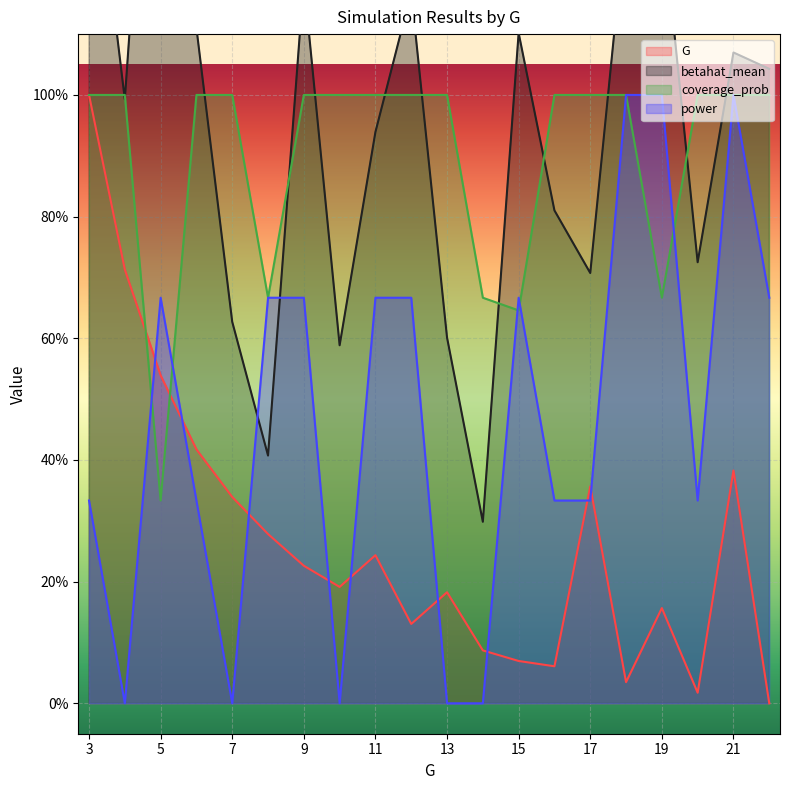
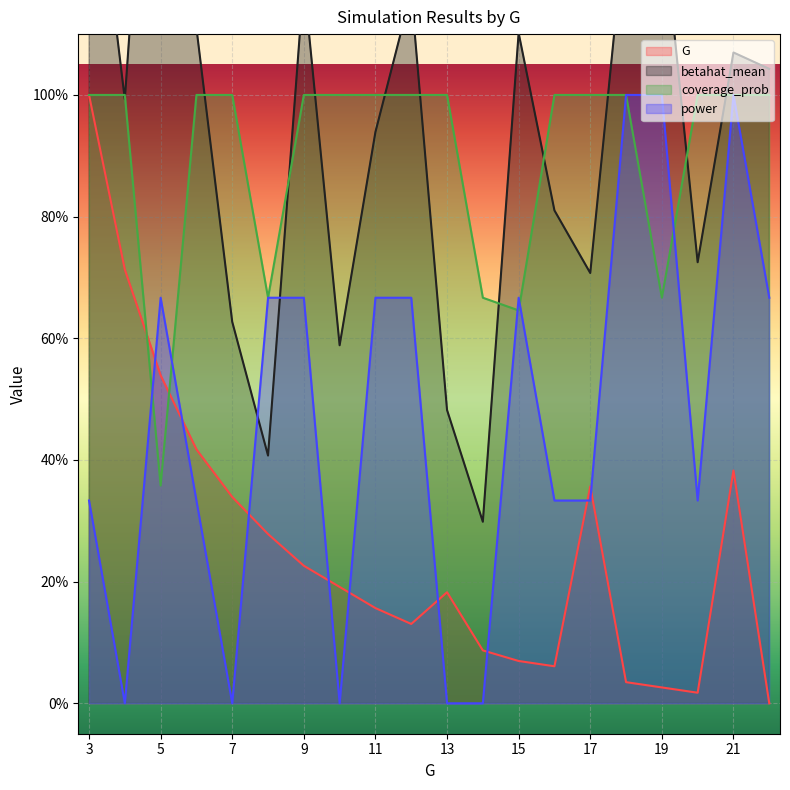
  {
    "G": {
      "5": "54%",
      "7": "34%",
      "9": "23%",
-     "11": "24%",
+     "11": "16%",
      "13": "18%",
      "15": "7%",
      "17": "36%",
-     "19": "16%",
+     "19": "3%",
      "21": "38%"
    },
    "betahat_mean": {
      "7": "63%",
      "11": "94%",
-     "13": "60%",
+     "13": "48%",
      "15": "110%",
      "17": "71%"
    },
    "coverage_prob": {
-     "5": "33%",
+     "5": "36%",
      "7": "100%",
      "9": "100%",
      "11": "100%",
      "13": "100%",
      "15": "65%",
      "17": "100%",
      "19": "67%"
    },
    "power": {
      "3": "33%",
      "5": "67%",
      "7": "0%",
      "9": "67%",
      "11": "67%",
      "13": "0%",
      "15": "67%",
      "17": "33%"
    }
  }
